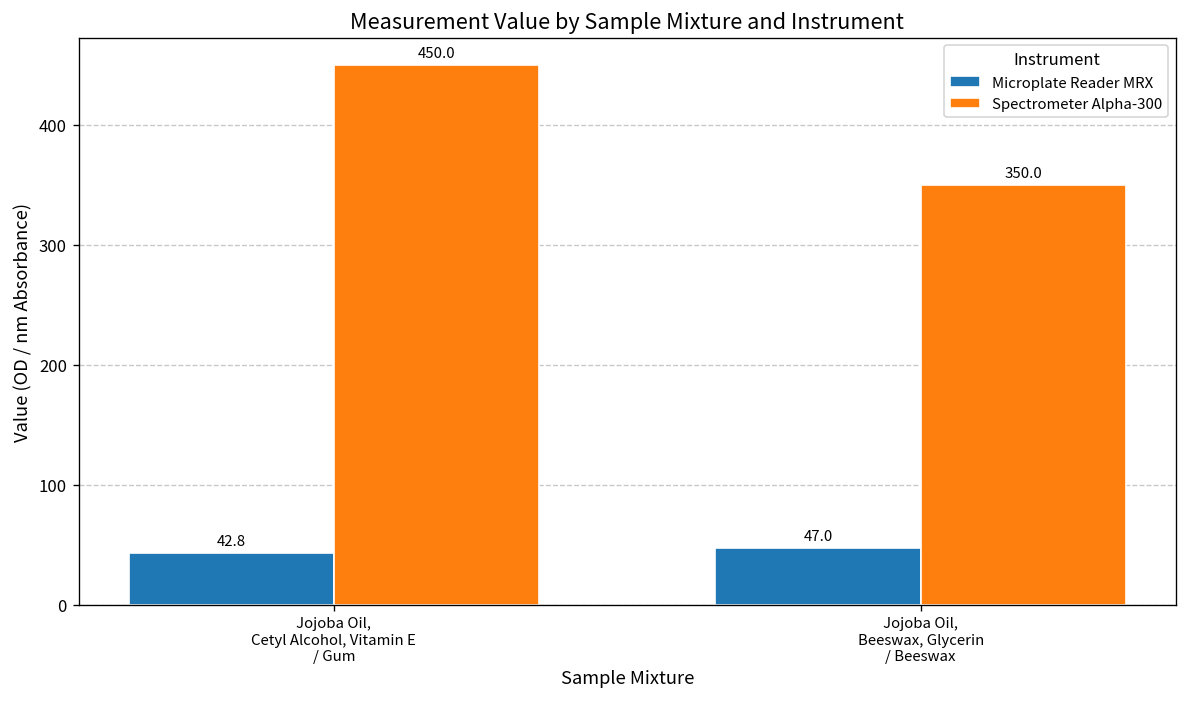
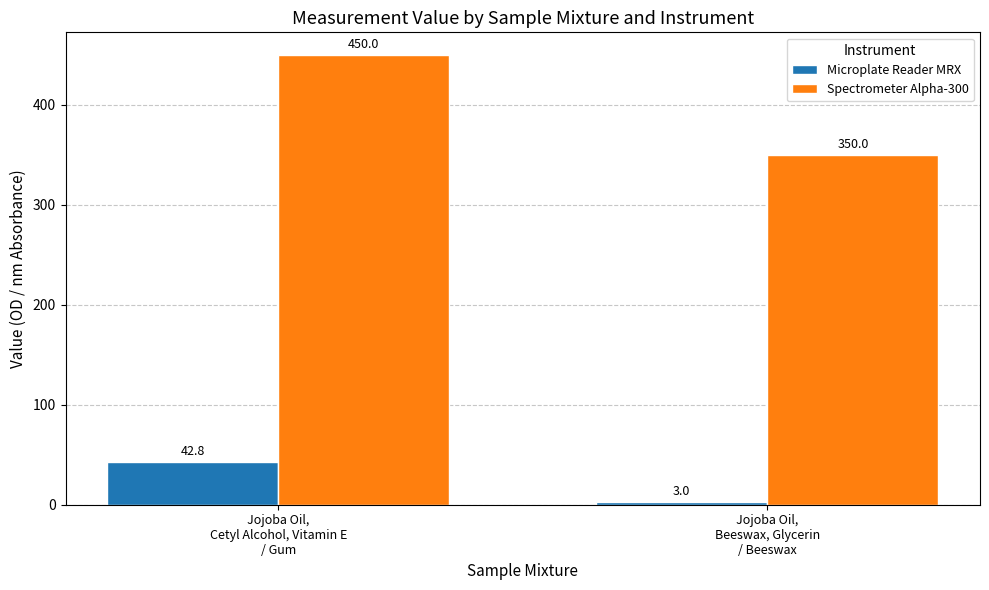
  {
    "Microplate Reader MRX": {
      "Jojoba Oil, Cetyl Alcohol, Vitamin E / Gum": 42.8,
-     "Jojoba Oil, Beeswax, Glycerin / Beeswax": 47.0
+     "Jojoba Oil, Beeswax, Glycerin / Beeswax": 3.0
    },
    "Spectrometer Alpha-300": {
      "Jojoba Oil, Cetyl Alcohol, Vitamin E / Gum": 450.0,
      "Jojoba Oil, Beeswax, Glycerin / Beeswax": 350.0
    }
  }
